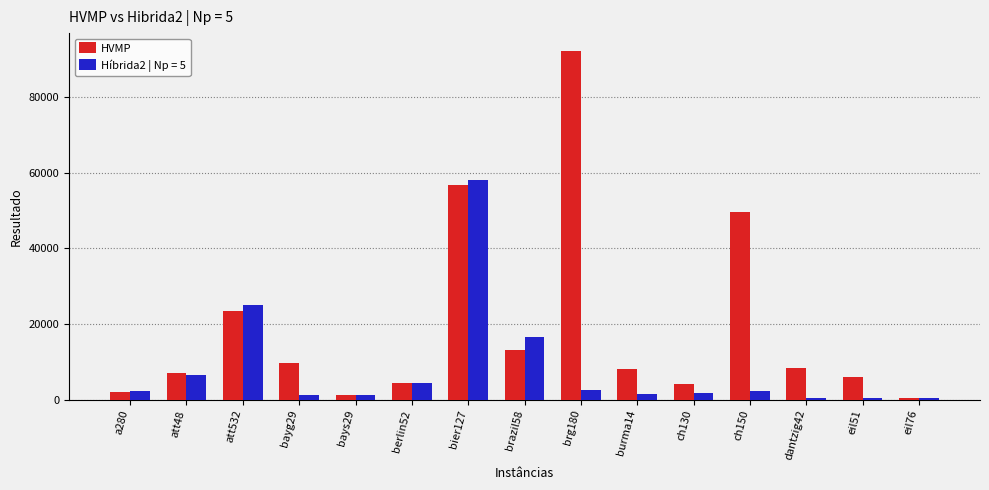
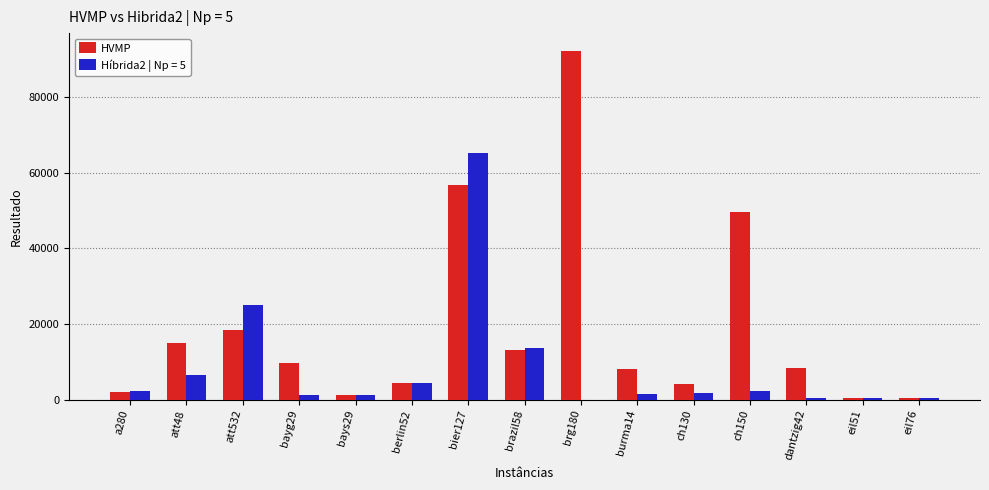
  {
    "HVMP": {
      "a280": 2000,
-     "att48": 7000,
-     "att532": 23000,
+     "att48": 15000,
+     "att532": 18000,
      "bayg29": 10000,
      "bays29": 1000,
      "berlin52": 4000,
      "bier127": 57000,
      "brazil58": 13000,
      "brg180": 92000,
      "burma14": 8000,
      "ch130": 4000,
      "ch150": 50000,
      "dantzig42": 8000,
-     "eil51": 6000
+     "eil51": 0
    },
    "Híbrida2 | Np = 5": {
      "a280": 2000,
      "att48": 6000,
      "att532": 25000,
      "bayg29": 1000,
      "bays29": 1000,
      "berlin52": 4000,
-     "bier127": 58000,
-     "brazil58": 16000,
-     "brg180": 2000,
+     "bier127": 65000,
+     "brazil58": 13000,
+     "brg180": 0,
      "burma14": 2000,
      "ch130": 2000,
      "ch150": 2000
    }
  }
